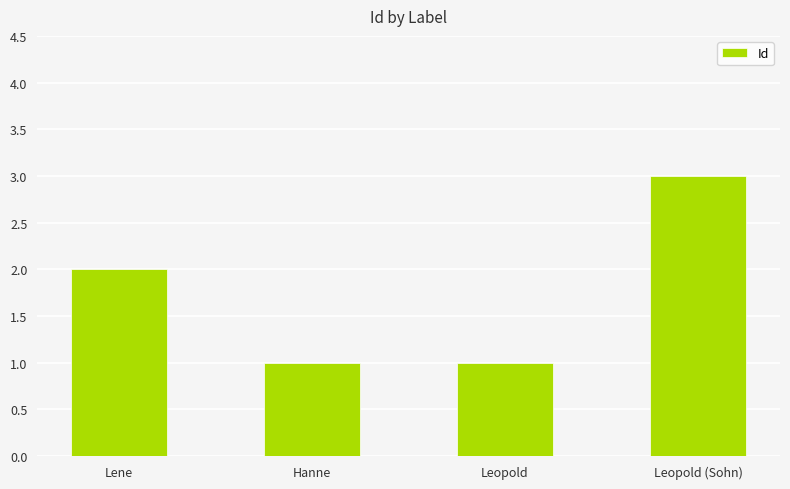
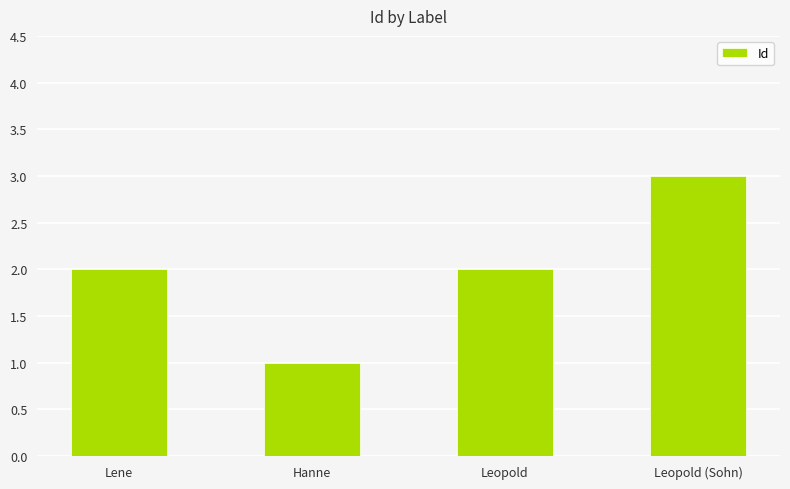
  {
    "Lene": 2,
    "Hanne": 1,
-   "Leopold": 1,
+   "Leopold": 2,
    "Leopold (Sohn)": 3
  }
